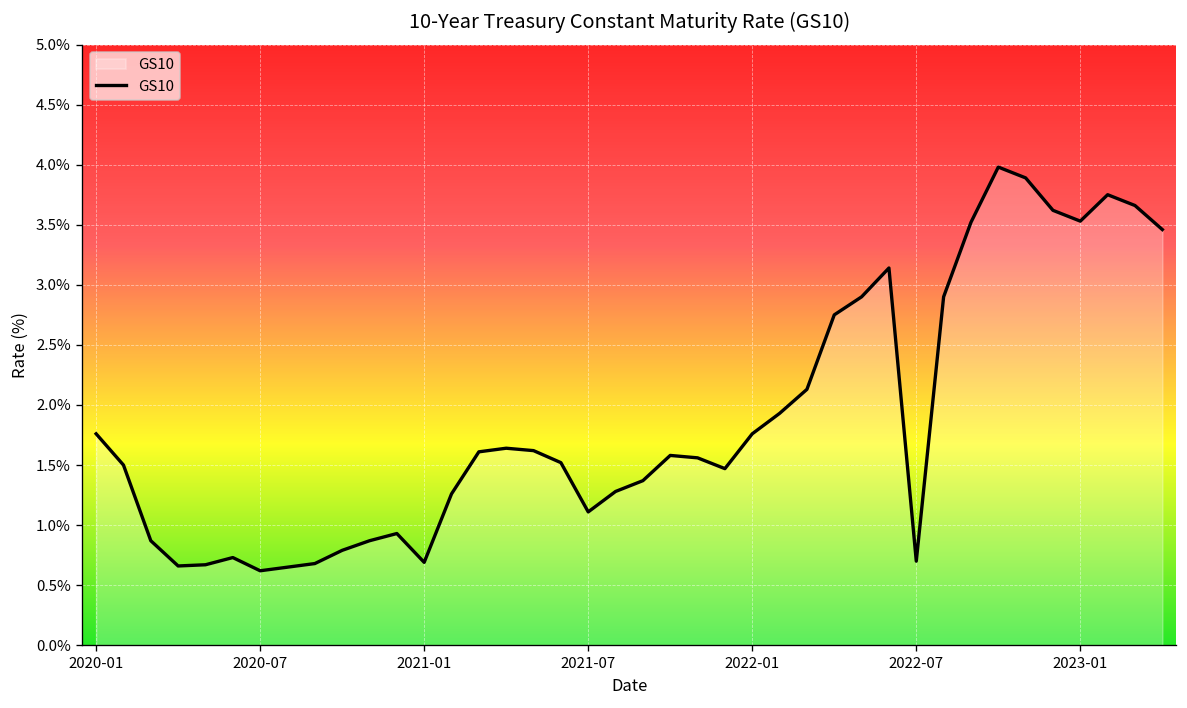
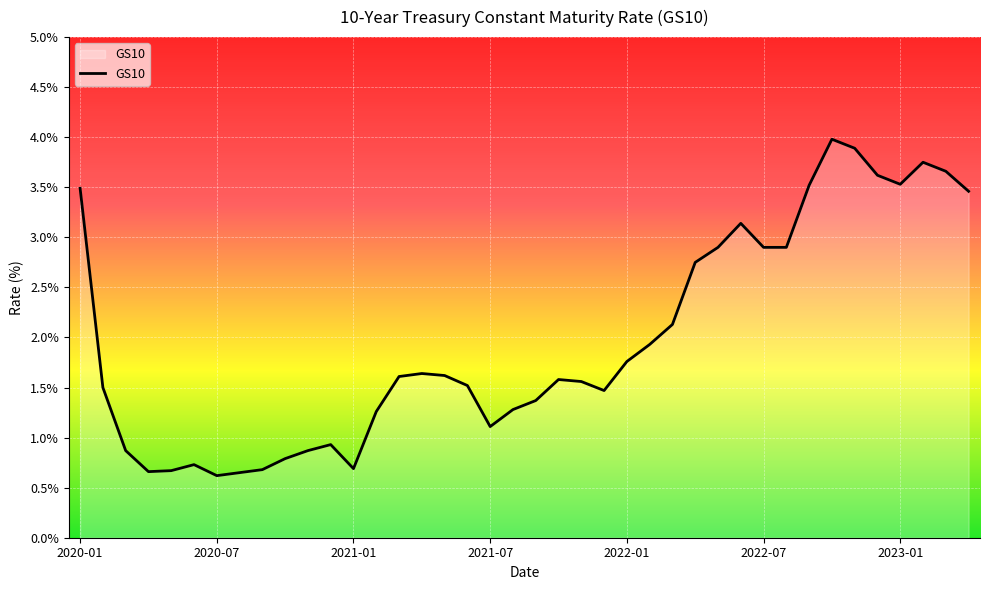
  {
-   "2020-01": "1.76%",
+   "2020-01": "3.49%",
    "2020-07": "0.62%",
    "2021-01": "0.69%",
    "2021-07": "1.11%",
    "2022-01": "1.76%",
-   "2022-07": "0.7%",
+   "2022-07": "2.9%",
    "2023-01": "3.53%"
  }
